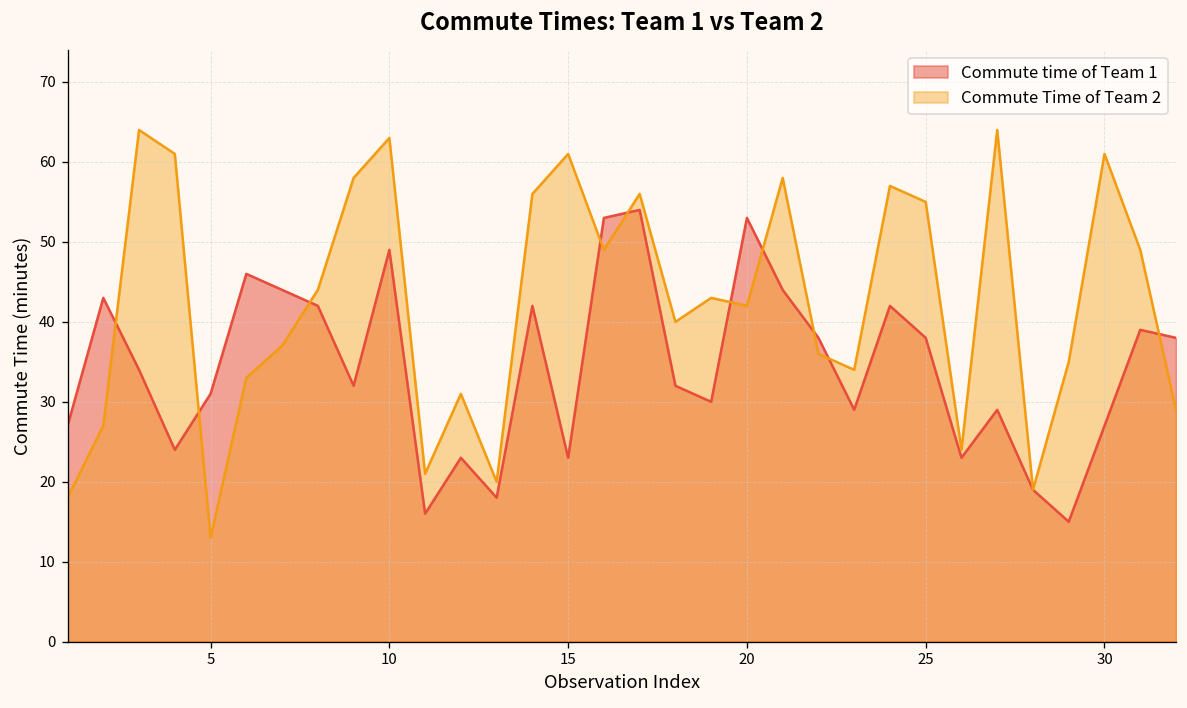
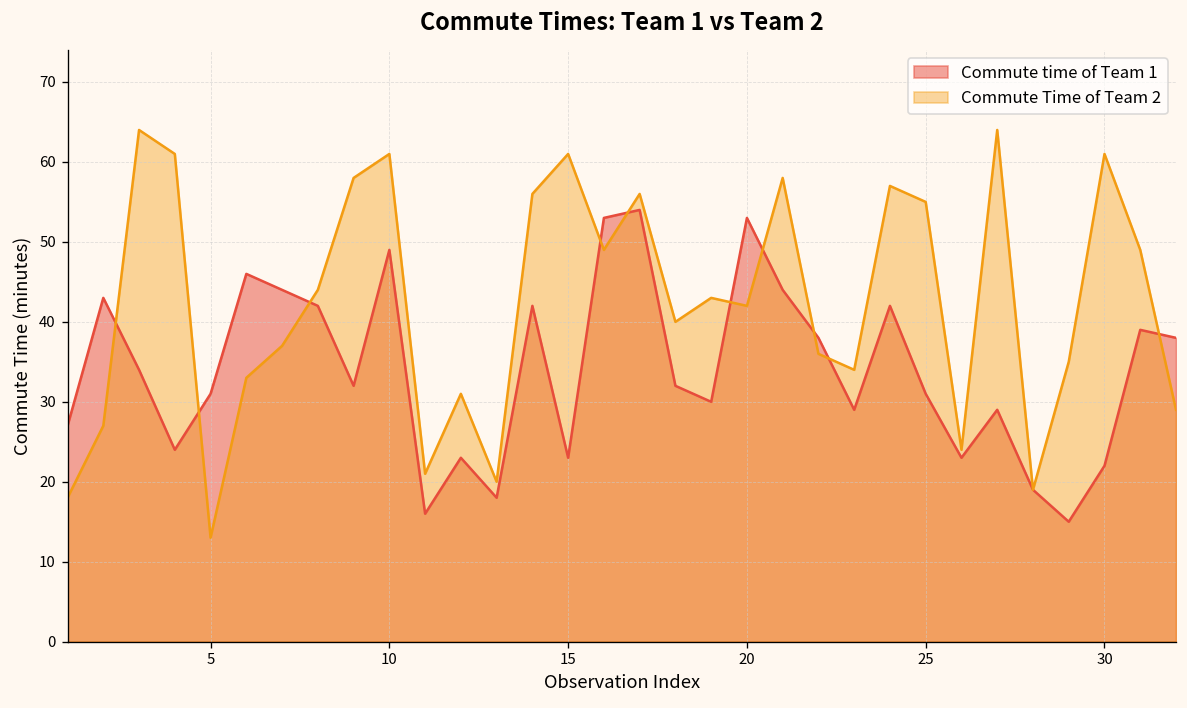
  {
    "Commute time of Team 1": {
      "5": 31,
      "10": 49,
      "15": 23,
      "20": 53,
-     "25": 38,
-     "30": 27
+     "25": 31,
+     "30": 22
    },
    "Commute Time of Team 2": {
      "5": 13,
-     "10": 63,
+     "10": 61,
      "15": 61,
      "20": 42,
      "25": 55,
      "30": 61
    }
  }
